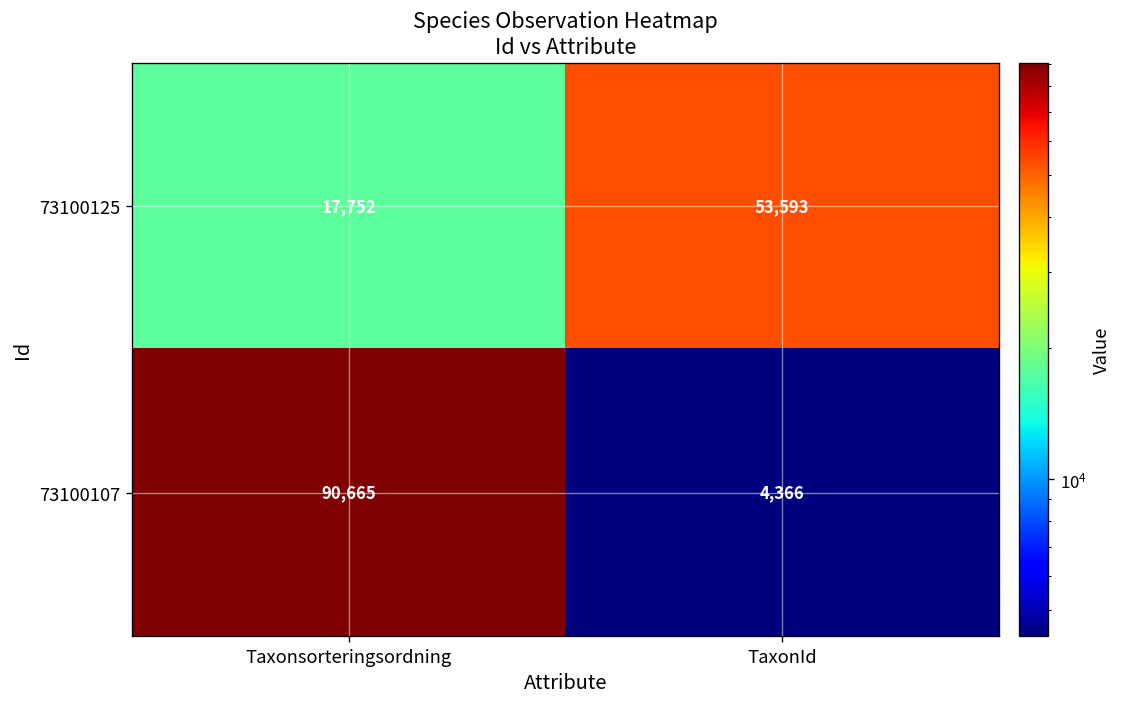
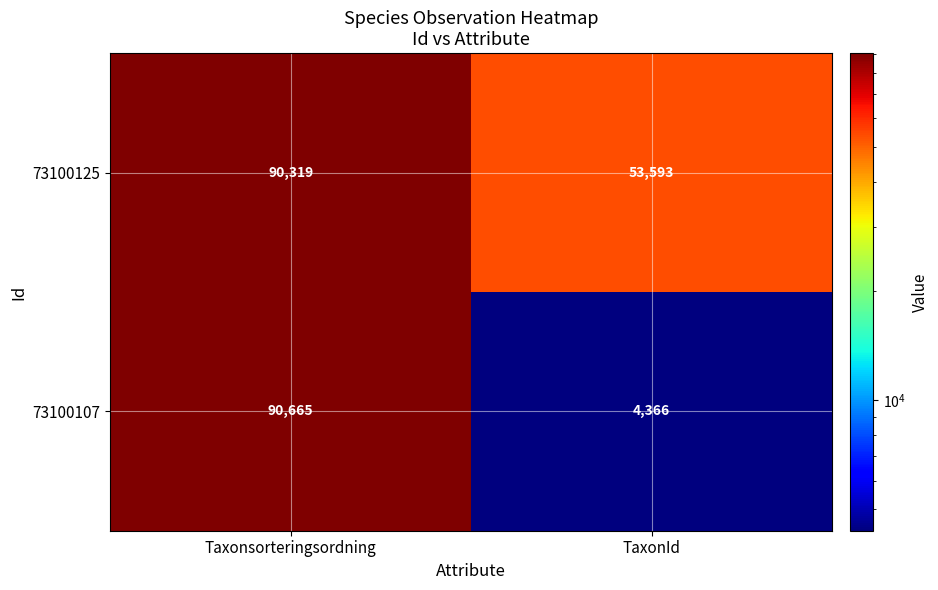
  {
    "73100125": {
-     "Taxonsorteringsordning": "17,752",
+     "Taxonsorteringsordning": "90,319",
      "TaxonId": "53,593"
    },
    "73100107": {
      "Taxonsorteringsordning": "90,665",
      "TaxonId": "4,366"
    }
  }
